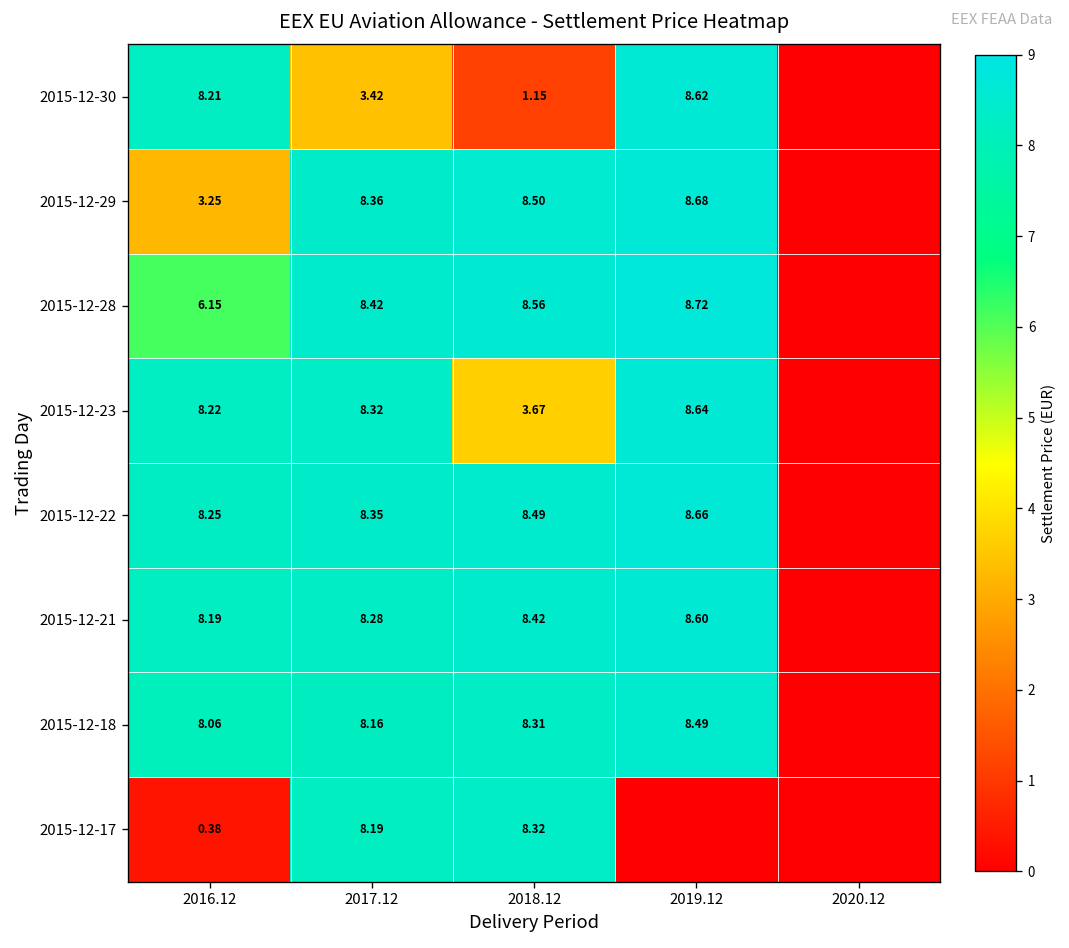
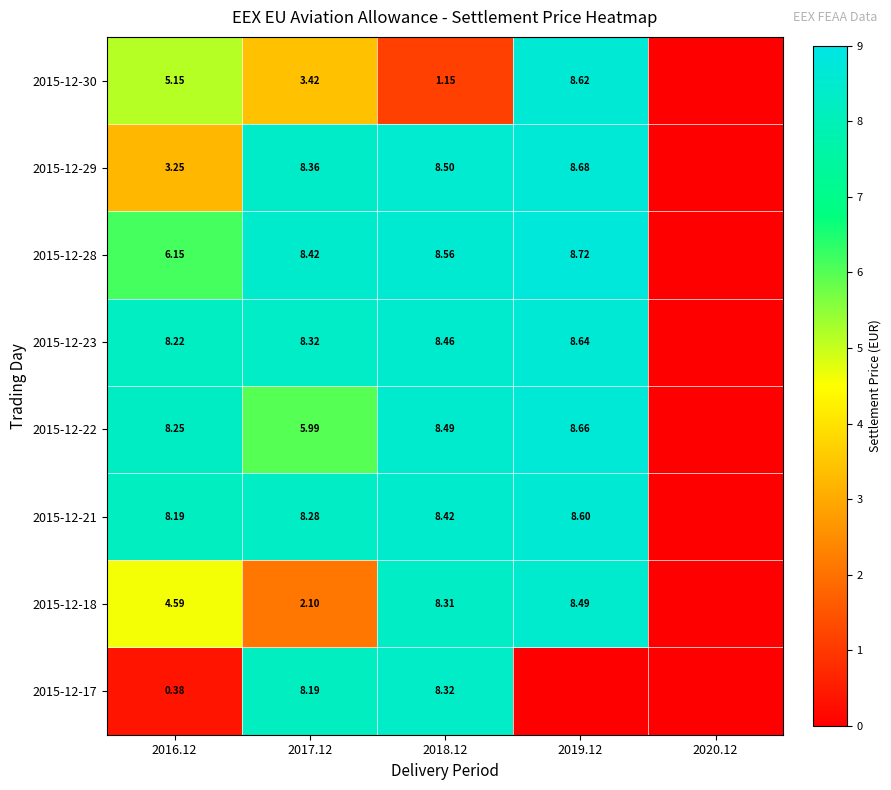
  {
    "2015-12-30": {
-     "2016.12": 8.21,
+     "2016.12": 5.15,
      "2017.12": 3.42,
      "2018.12": 1.15,
      "2019.12": 8.62
    },
    "2015-12-29": {
      "2016.12": 3.25,
      "2017.12": 8.36,
      "2018.12": 8.50,
      "2019.12": 8.68
    },
    "2015-12-28": {
      "2016.12": 6.15,
      "2017.12": 8.42,
      "2018.12": 8.56,
      "2019.12": 8.72
    },
    "2015-12-23": {
      "2016.12": 8.22,
      "2017.12": 8.32,
-     "2018.12": 3.67,
+     "2018.12": 8.46,
      "2019.12": 8.64
    },
    "2015-12-22": {
      "2016.12": 8.25,
-     "2017.12": 8.35,
+     "2017.12": 5.99,
      "2018.12": 8.49,
      "2019.12": 8.66
    },
    "2015-12-21": {
      "2016.12": 8.19,
      "2017.12": 8.28,
      "2018.12": 8.42,
      "2019.12": 8.60
    },
    "2015-12-18": {
-     "2016.12": 8.06,
-     "2017.12": 8.16,
+     "2016.12": 4.59,
+     "2017.12": 2.10,
      "2018.12": 8.31,
      "2019.12": 8.49
    },
    "2015-12-17": {
      "2016.12": 0.38,
      "2017.12": 8.19,
      "2018.12": 8.32
    }
  }
